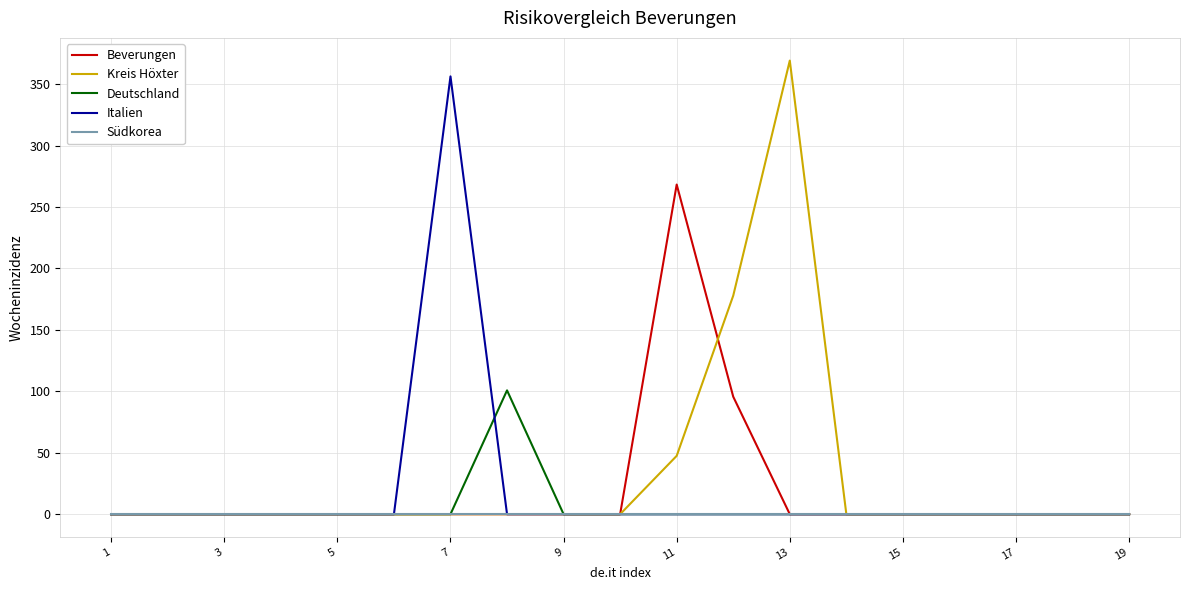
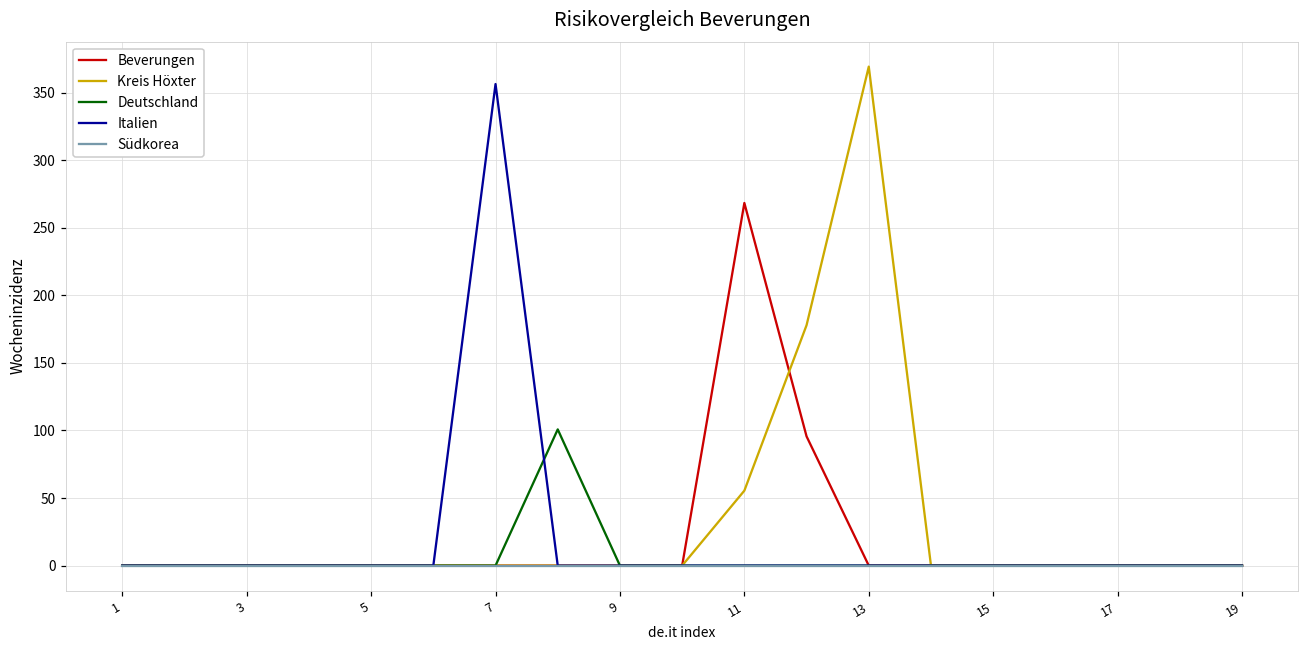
  {
    "Beverungen": {
      "11": 268
    },
    "Kreis Höxter": {
-     "11": 47,
+     "11": 55,
      "13": 369
    },
    "Italien": {
      "7": 356
    }
  }
